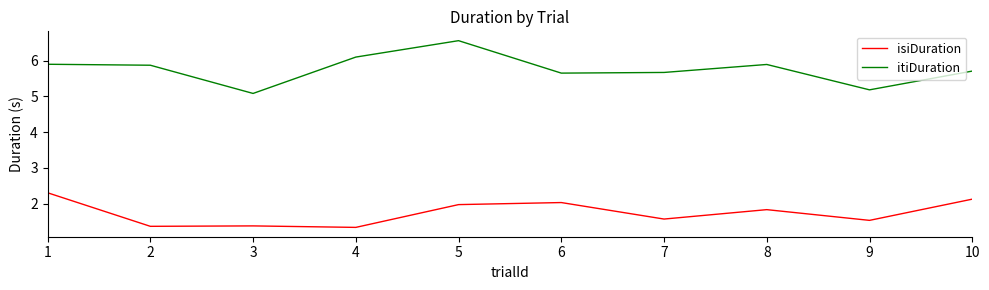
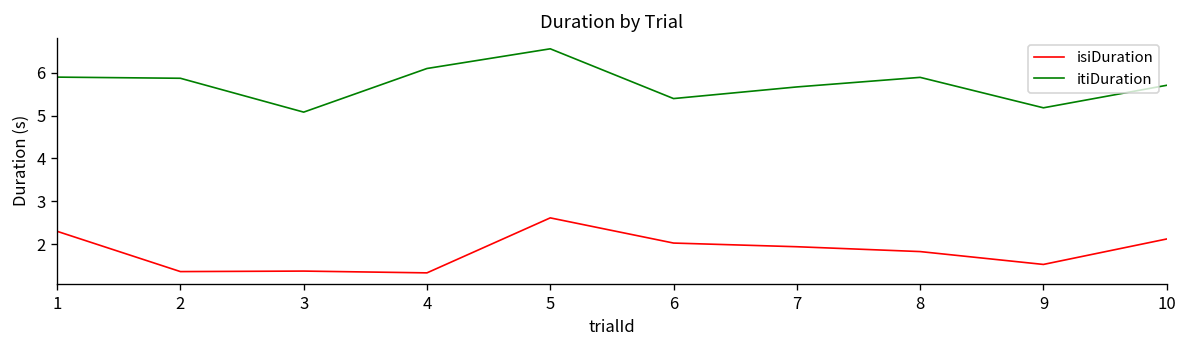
  {
    "isiDuration": {
      "1": 2.3,
      "2": 1.4,
      "3": 1.4,
      "4": 1.3,
-     "5": 2.0,
+     "5": 2.6,
      "6": 2.0,
-     "7": 1.6,
+     "7": 1.9,
      "8": 1.8,
      "9": 1.5,
      "10": 2.1
    },
    "itiDuration": {
      "1": 5.9,
      "2": 5.9,
      "3": 5.1,
      "4": 6.1,
      "5": 6.6,
-     "6": 5.6,
+     "6": 5.4,
      "7": 5.7,
      "8": 5.9,
      "9": 5.2,
      "10": 5.7
    }
  }
